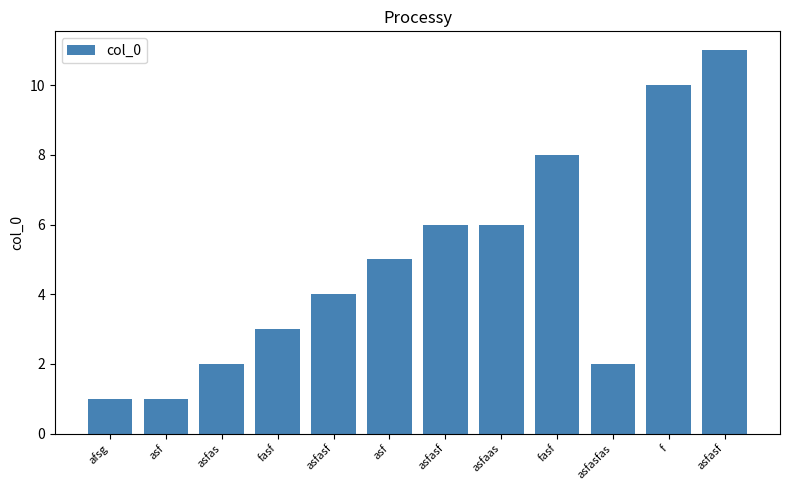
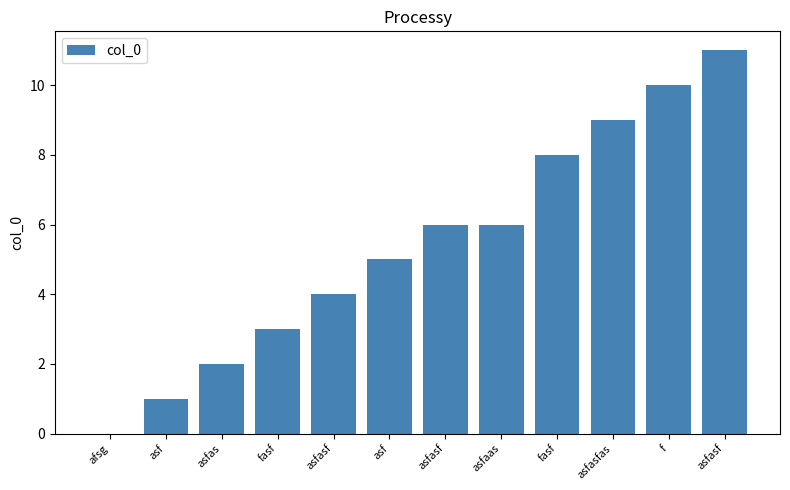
  {
-   "afsg": 1,
+   "afsg": 0,
    "asfas": 2,
    "asfaas": 6,
-   "asfasfas": 2,
+   "asfasfas": 9,
    "f": 10
  }
